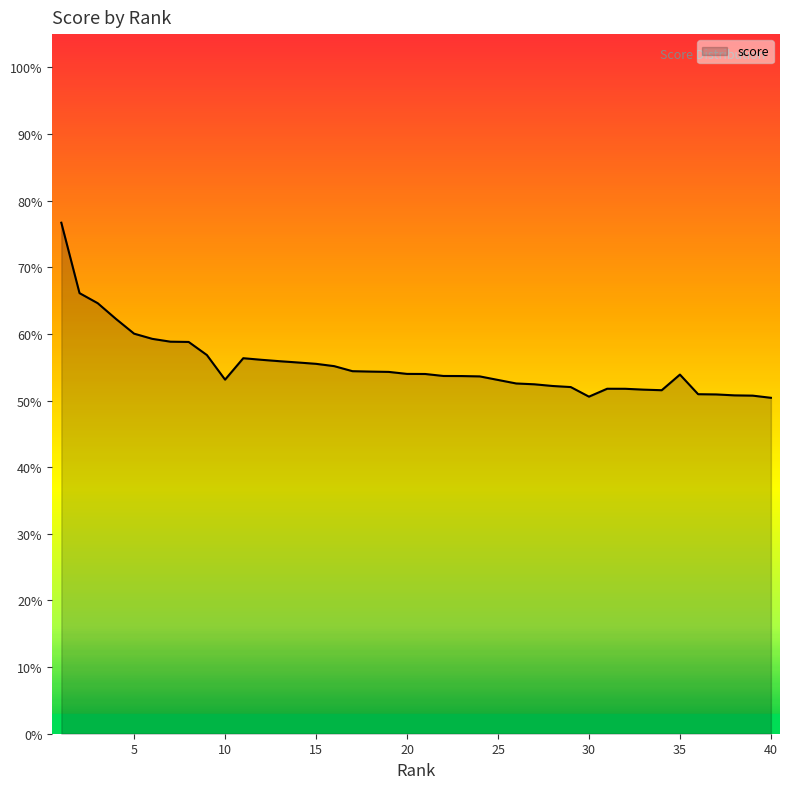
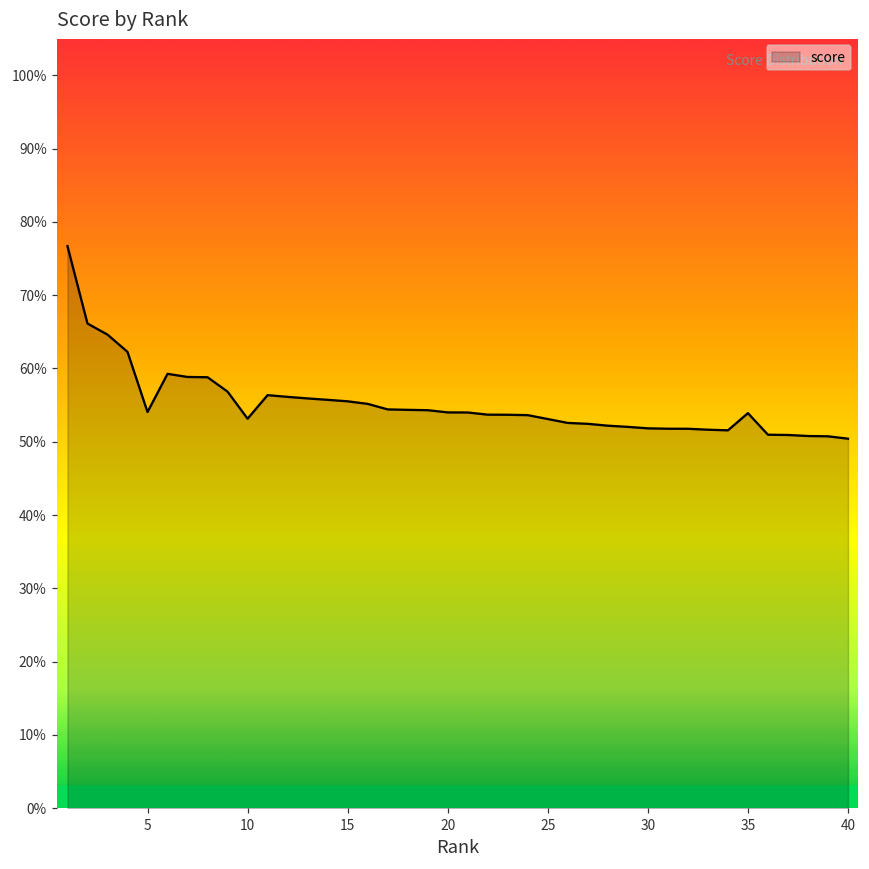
  {
-   "5": "60%",
+   "5": "54%",
    "10": "53%",
    "15": "56%",
    "20": "54%",
    "25": "53%",
-   "30": "51%",
+   "30": "52%",
    "35": "54%",
    "40": "50%"
  }
